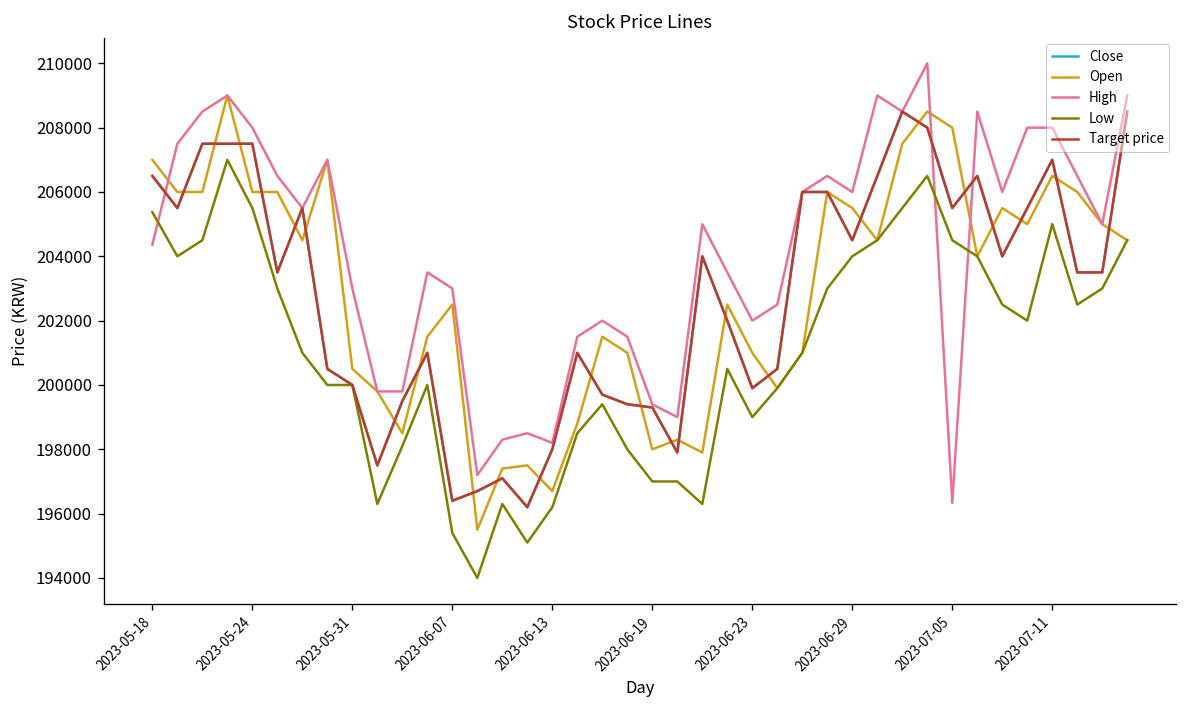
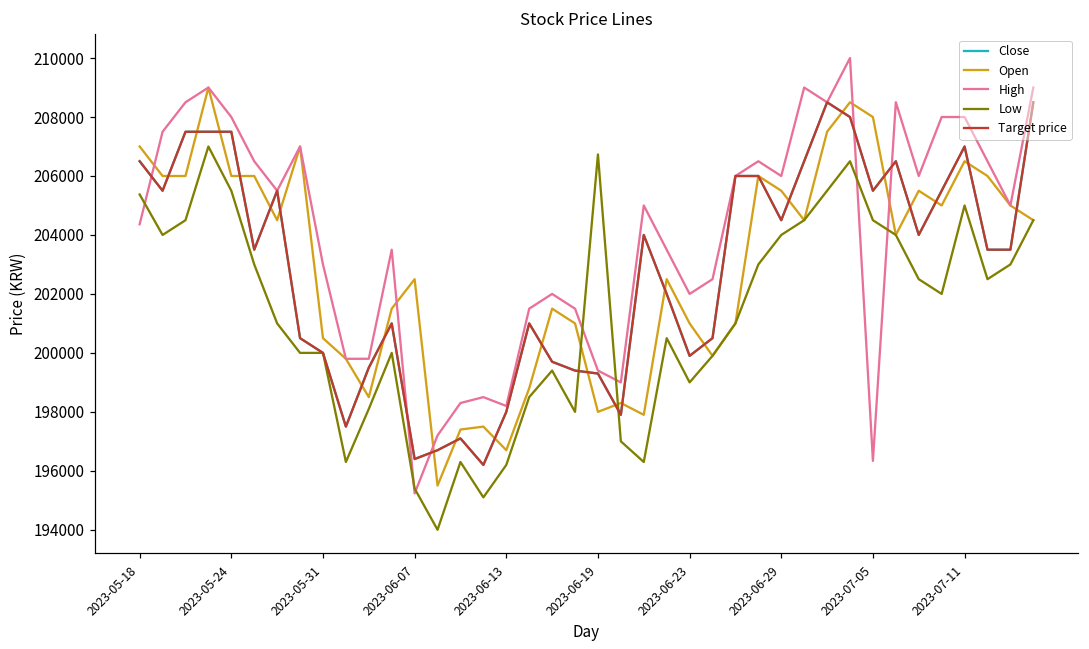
  {
    "Target price": {
      "2023-05-18": 206500,
      "2023-05-24": 207500,
      "2023-06-07": 196400,
      "2023-06-13": 198000,
      "2023-06-19": 199300,
      "2023-06-23": 199900,
      "2023-06-29": 204500,
      "2023-07-05": 205500,
      "2023-07-11": 207000
    },
    "Open": {
      "2023-05-18": 207000,
      "2023-05-24": 206000,
      "2023-05-31": 200500,
      "2023-06-07": 202500,
      "2023-06-13": 196700,
      "2023-06-19": 198000,
      "2023-06-23": 201000,
      "2023-06-29": 205500,
      "2023-07-05": 208000,
      "2023-07-11": 206500
    },
    "High": {
      "2023-05-18": 204400,
      "2023-05-24": 208000,
      "2023-05-31": 203000,
-     "2023-06-07": 203000,
+     "2023-06-07": 195200,
      "2023-06-13": 198200,
      "2023-06-19": 199400,
      "2023-06-23": 202000,
      "2023-06-29": 206000,
      "2023-07-05": 196300
    },
    "Low": {
      "2023-05-18": 205400,
      "2023-05-24": 205500,
      "2023-06-07": 195400,
      "2023-06-13": 196200,
-     "2023-06-19": 197000,
+     "2023-06-19": 206700,
      "2023-06-23": 199000,
      "2023-06-29": 204000,
      "2023-07-05": 204500,
      "2023-07-11": 205000
    }
  }
